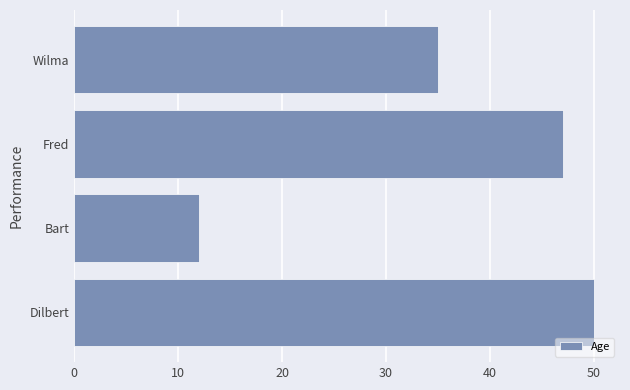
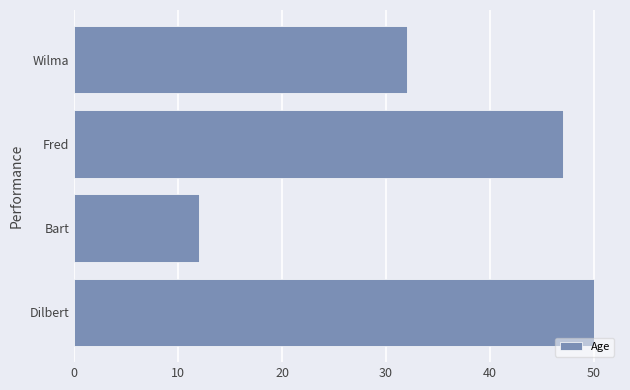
  {
-   "Wilma": 35,
+   "Wilma": 32,
    "Fred": 47,
    "Bart": 12,
    "Dilbert": 50
  }
